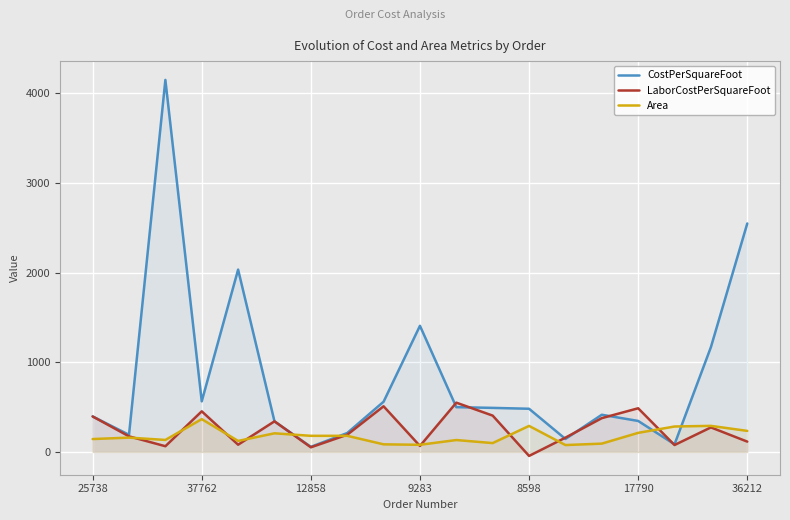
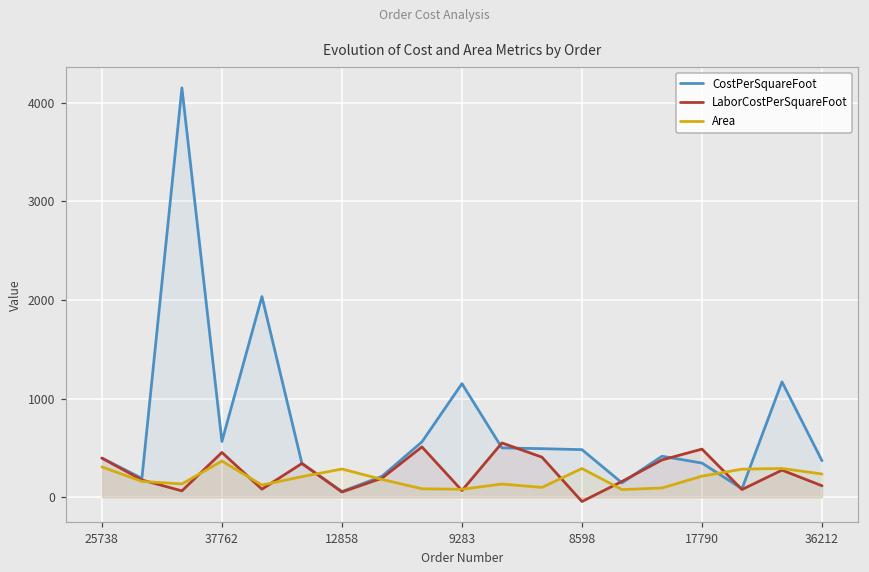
  {
    "CostPerSquareFoot": {
      "37762": 600,
-     "9283": 1400,
+     "9283": 1200,
      "8598": 500,
      "17790": 300,
-     "36212": 2500
+     "36212": 400
    },
    "Area": {
-     "25738": 100,
+     "25738": 300,
      "37762": 400,
-     "12858": 200,
+     "12858": 300,
      "8598": 300,
      "17790": 200,
      "36212": 200
    }
  }
